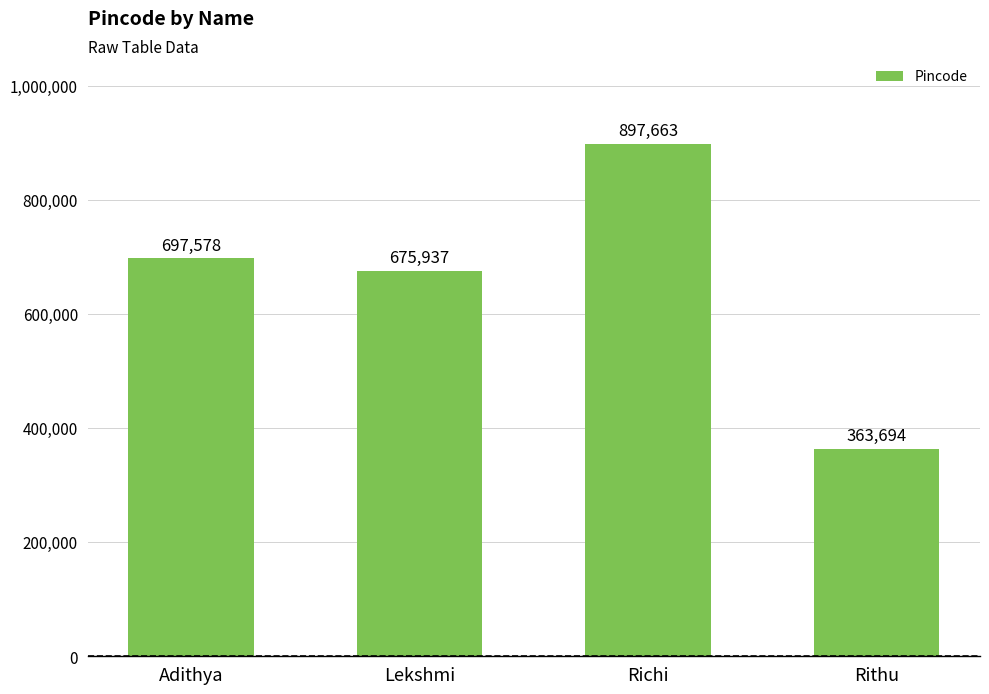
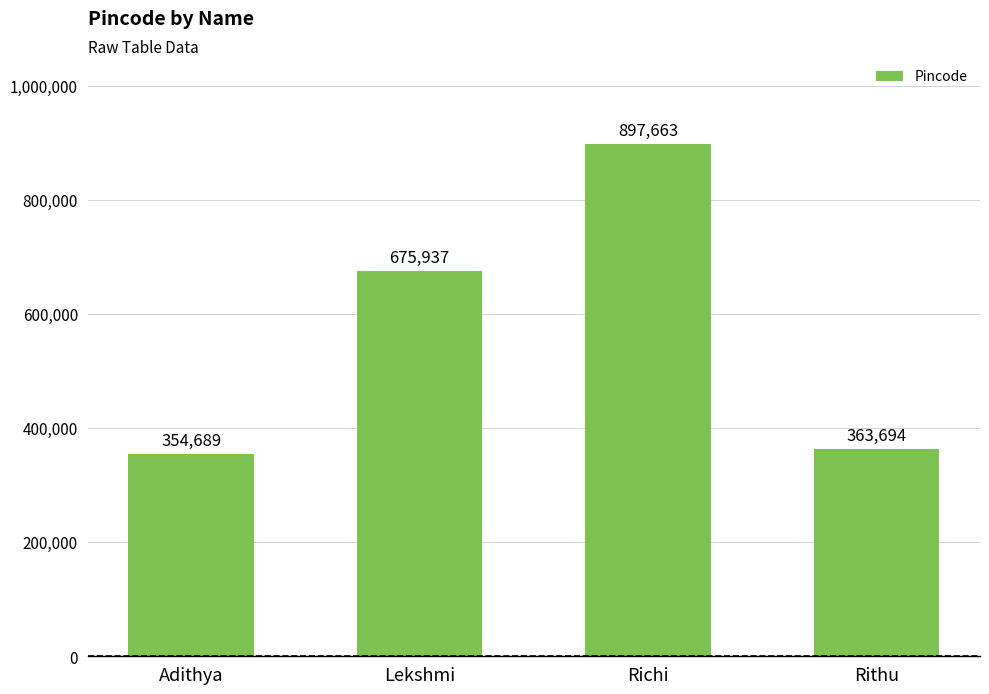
  {
-   "Adithya": "697,578",
+   "Adithya": "354,689",
    "Lekshmi": "675,937",
    "Richi": "897,663",
    "Rithu": "363,694"
  }
